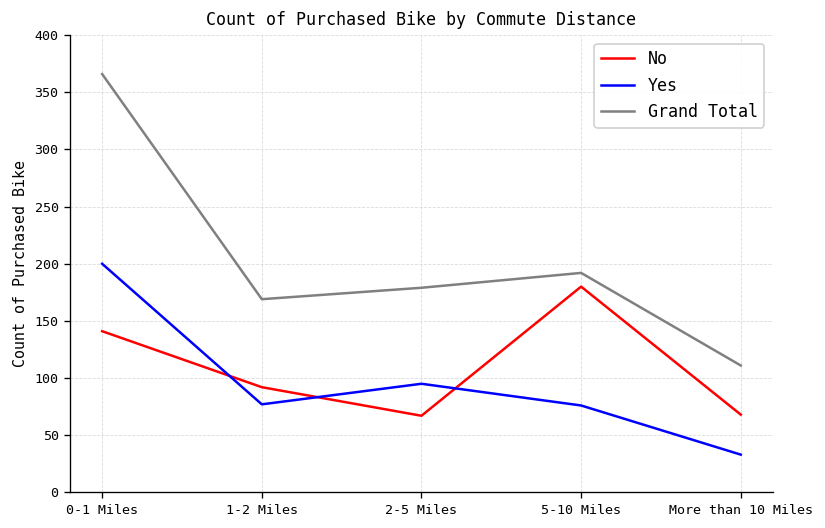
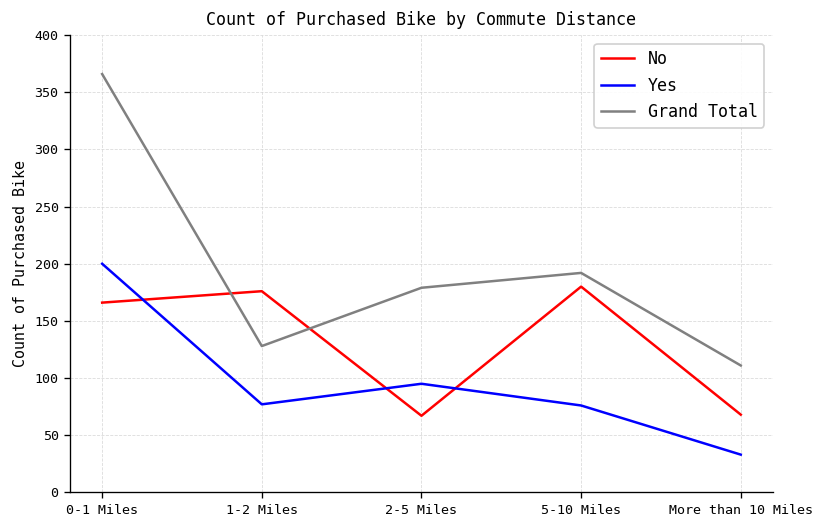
  {
    "No": {
-     "0-1 Miles": 140,
-     "1-2 Miles": 90,
+     "0-1 Miles": 170,
+     "1-2 Miles": 180,
      "2-5 Miles": 70,
      "5-10 Miles": 180,
      "More than 10 Miles": 70
    },
    "Yes": {
      "0-1 Miles": 200,
      "1-2 Miles": 80,
      "2-5 Miles": 100,
      "5-10 Miles": 80,
      "More than 10 Miles": 30
    },
    "Grand Total": {
      "0-1 Miles": 370,
-     "1-2 Miles": 170,
+     "1-2 Miles": 130,
      "2-5 Miles": 180,
      "5-10 Miles": 190,
      "More than 10 Miles": 110
    }
  }
